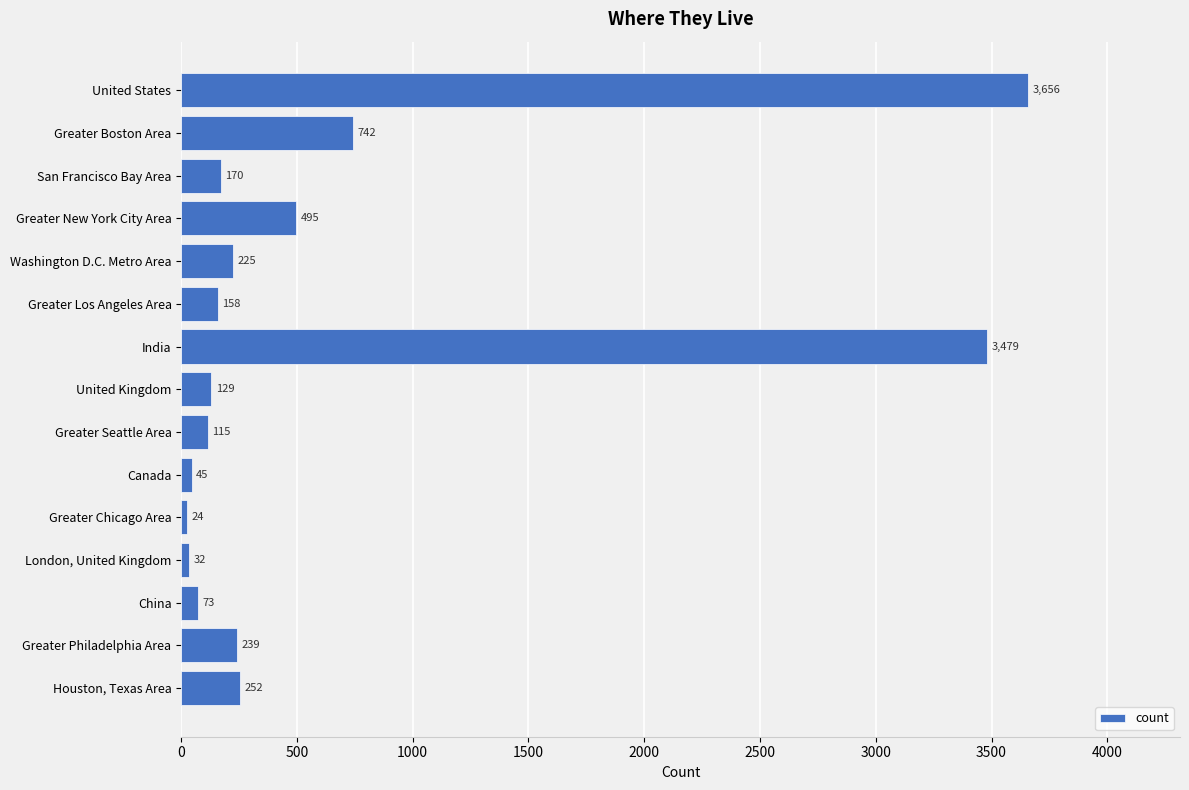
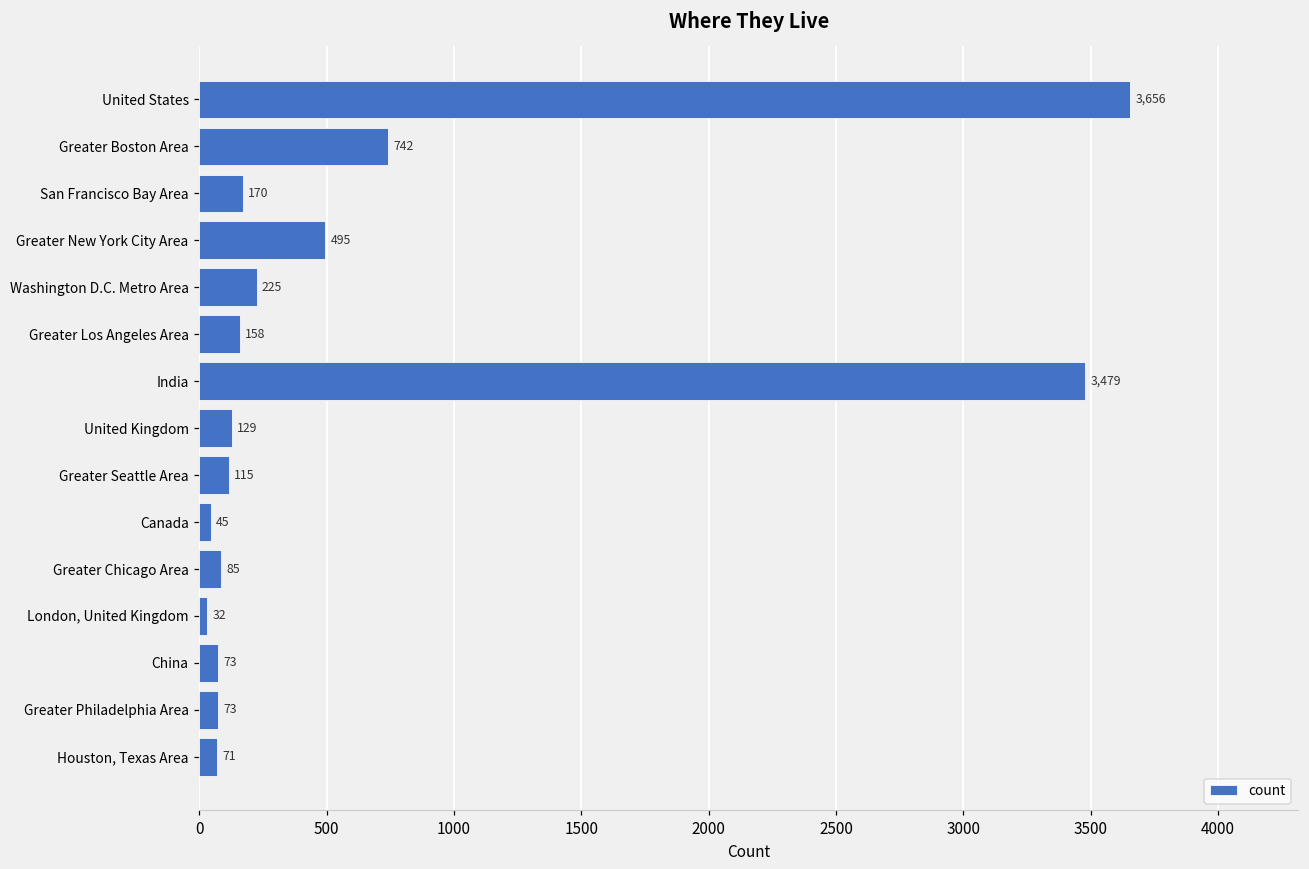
  {
    "United States": "3,656",
    "Greater Boston Area": "742",
    "San Francisco Bay Area": "170",
    "Greater New York City Area": "495",
    "Washington D.C. Metro Area": "225",
    "Greater Los Angeles Area": "158",
    "India": "3,479",
    "United Kingdom": "129",
    "Greater Seattle Area": "115",
    "Canada": "45",
-   "Greater Chicago Area": "24",
+   "Greater Chicago Area": "85",
    "London, United Kingdom": "32",
    "China": "73",
-   "Greater Philadelphia Area": "239",
-   "Houston, Texas Area": "252"
+   "Greater Philadelphia Area": "73",
+   "Houston, Texas Area": "71"
  }
